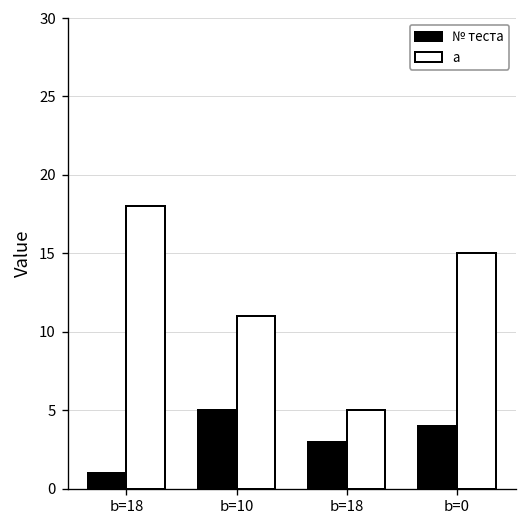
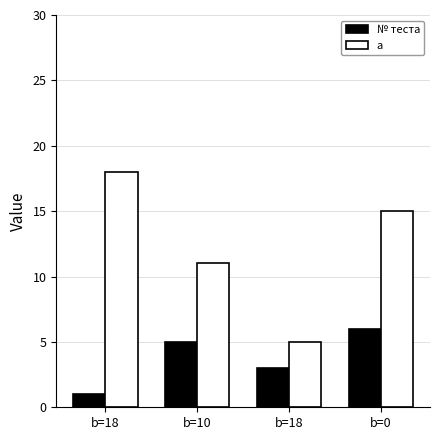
  {
    "№ теста": {
      "b=10": 5,
-     "b=0": 4
+     "b=0": 6
    },
    "a": {
      "b=10": 11,
      "b=0": 15
    }
  }
